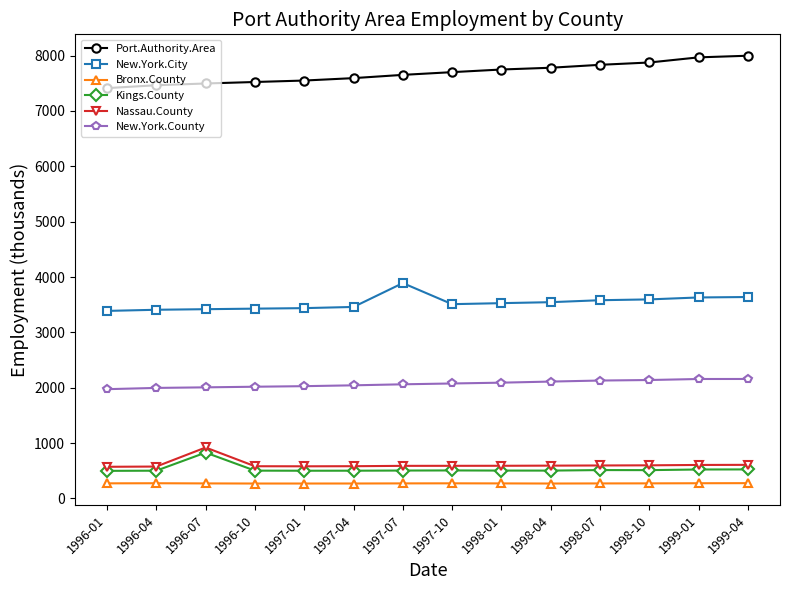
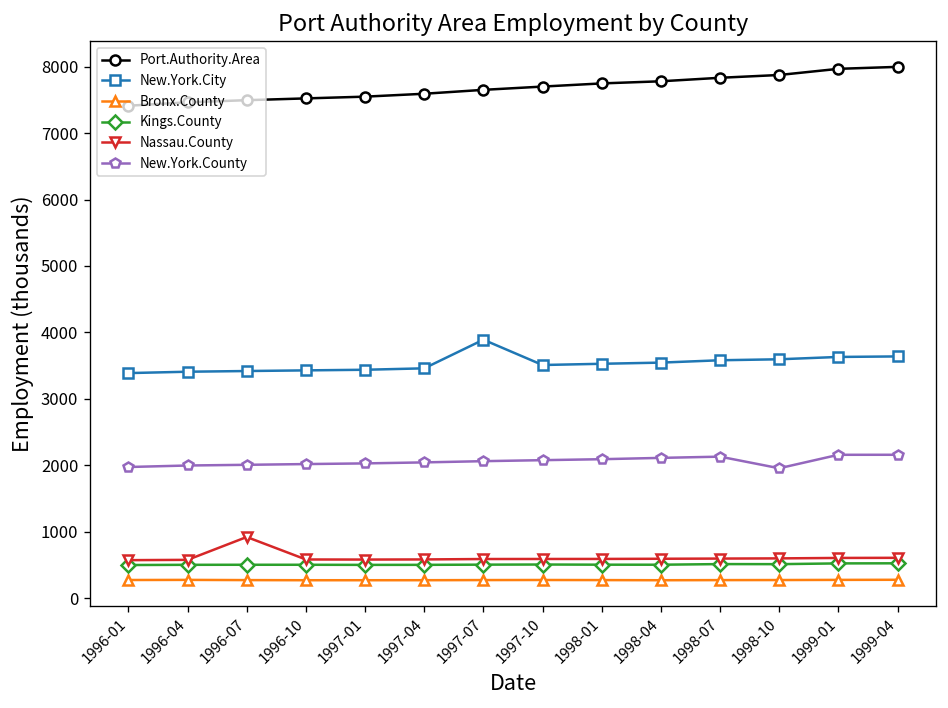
  {
    "Port.Authority.Area": {
      "1996-10": 7500,
      "1997-01": 7500,
      "1997-04": 7600,
      "1997-07": 7700,
      "1997-10": 7700,
      "1998-01": 7700,
      "1998-04": 7800,
      "1998-07": 7800,
      "1998-10": 7900,
      "1999-01": 8000,
      "1999-04": 8000
    },
    "New.York.City": {
      "1996-01": 3400,
      "1996-04": 3400,
      "1996-07": 3400,
      "1996-10": 3400,
      "1997-01": 3400,
      "1997-04": 3500,
      "1997-07": 3900,
      "1997-10": 3500,
      "1998-01": 3500,
      "1998-04": 3500,
      "1998-07": 3600,
      "1998-10": 3600,
      "1999-01": 3600,
      "1999-04": 3600
    },
    "Bronx.County": {
      "1996-01": 300,
      "1996-04": 300,
      "1996-07": 300,
      "1996-10": 300,
      "1997-01": 300,
      "1997-04": 300,
      "1997-07": 300,
      "1997-10": 300,
      "1998-01": 300,
      "1998-04": 300,
      "1998-07": 300,
      "1998-10": 300,
      "1999-01": 300,
      "1999-04": 300
    },
    "Kings.County": {
      "1996-01": 500,
      "1996-04": 500,
-     "1996-07": 800,
+     "1996-07": 500,
      "1996-10": 500,
      "1997-01": 500,
      "1997-04": 500,
      "1997-07": 500,
      "1997-10": 500,
      "1998-01": 500,
      "1998-04": 500,
      "1998-07": 500,
      "1998-10": 500,
      "1999-01": 500,
      "1999-04": 500
    },
    "Nassau.County": {
      "1996-01": 600,
      "1996-04": 600,
      "1996-07": 900,
      "1996-10": 600,
      "1997-01": 600,
      "1997-04": 600,
      "1997-07": 600,
      "1997-10": 600,
      "1998-01": 600,
      "1998-04": 600,
      "1998-07": 600,
      "1998-10": 600,
      "1999-01": 600,
      "1999-04": 600
    },
    "New.York.County": {
      "1996-01": 2000,
      "1996-04": 2000,
      "1996-07": 2000,
      "1996-10": 2000,
      "1997-01": 2000,
      "1997-04": 2000,
      "1997-07": 2100,
      "1997-10": 2100,
      "1998-01": 2100,
      "1998-04": 2100,
      "1998-07": 2100,
-     "1998-10": 2100,
+     "1998-10": 2000,
      "1999-01": 2200,
      "1999-04": 2200
    }
  }
